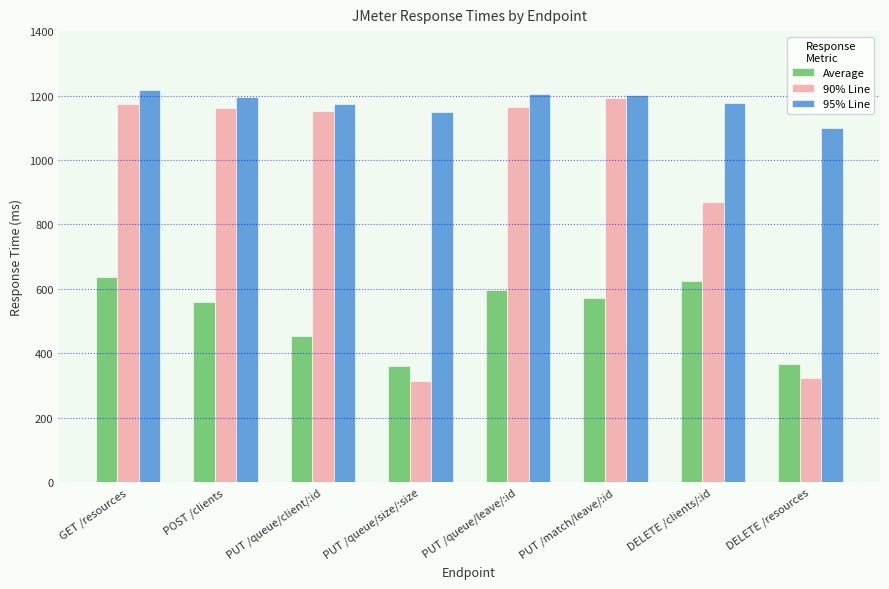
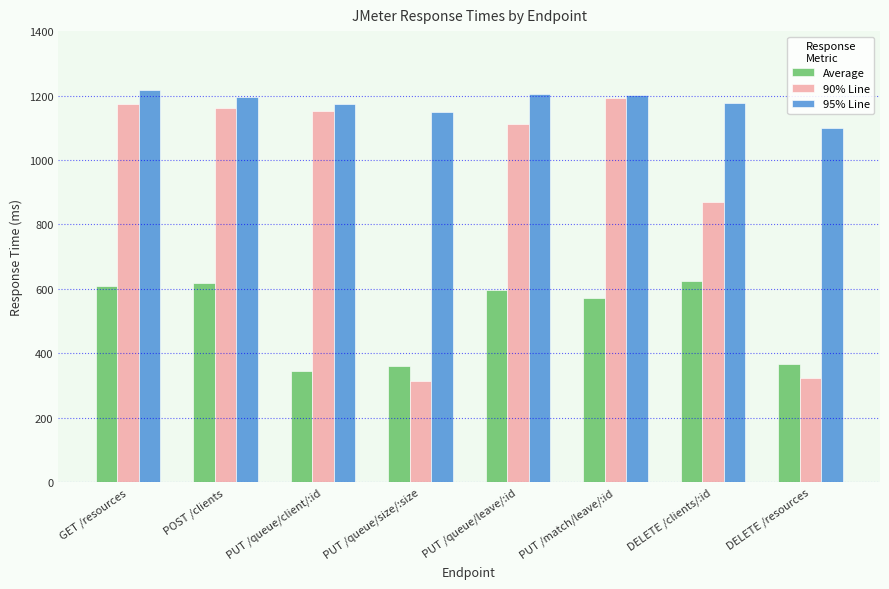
  {
    "Average": {
-     "GET /resources": 640,
-     "POST /clients": 560,
-     "PUT /queue/client/:id": 450,
+     "GET /resources": 610,
+     "POST /clients": 620,
+     "PUT /queue/client/:id": 340,
      "PUT /queue/size/:size": 360,
      "PUT /queue/leave/:id": 600,
      "PUT /match/leave/:id": 570,
      "DELETE /clients/:id": 630,
      "DELETE /resources": 370
    },
    "90% Line": {
      "GET /resources": 1170,
      "POST /clients": 1160,
      "PUT /queue/client/:id": 1150,
      "PUT /queue/size/:size": 320,
-     "PUT /queue/leave/:id": 1170,
+     "PUT /queue/leave/:id": 1110,
      "PUT /match/leave/:id": 1190,
      "DELETE /clients/:id": 870,
      "DELETE /resources": 320
    },
    "95% Line": {
      "GET /resources": 1220,
      "POST /clients": 1200,
      "PUT /queue/client/:id": 1180,
      "PUT /queue/size/:size": 1150,
      "PUT /queue/leave/:id": 1210,
      "PUT /match/leave/:id": 1200,
      "DELETE /clients/:id": 1180,
      "DELETE /resources": 1100
    }
  }
